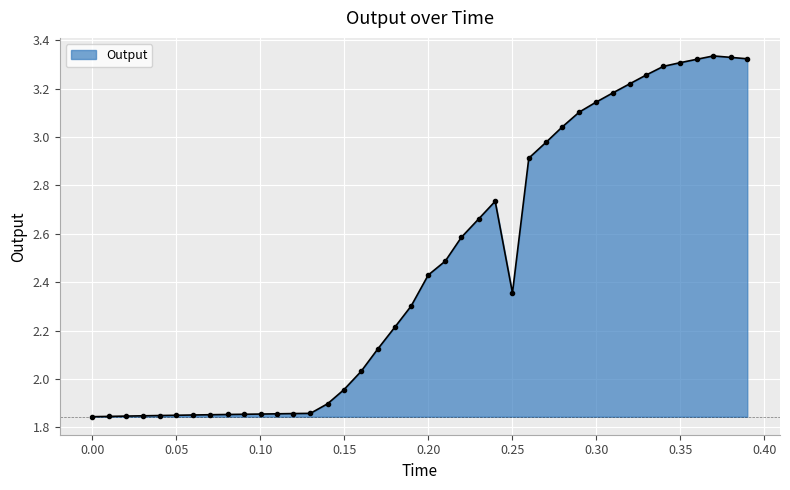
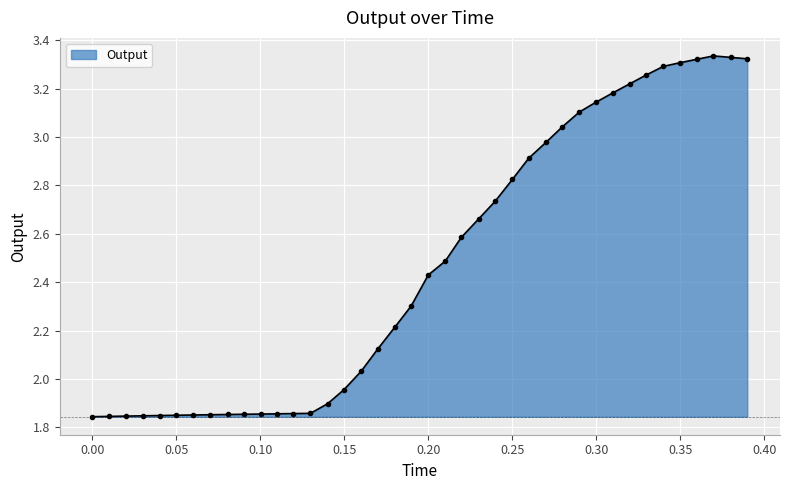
  {
    "0.00": 1.84,
    "0.05": 1.85,
    "0.20": 2.43,
-   "0.25": 2.36
+   "0.25": 2.82
  }
